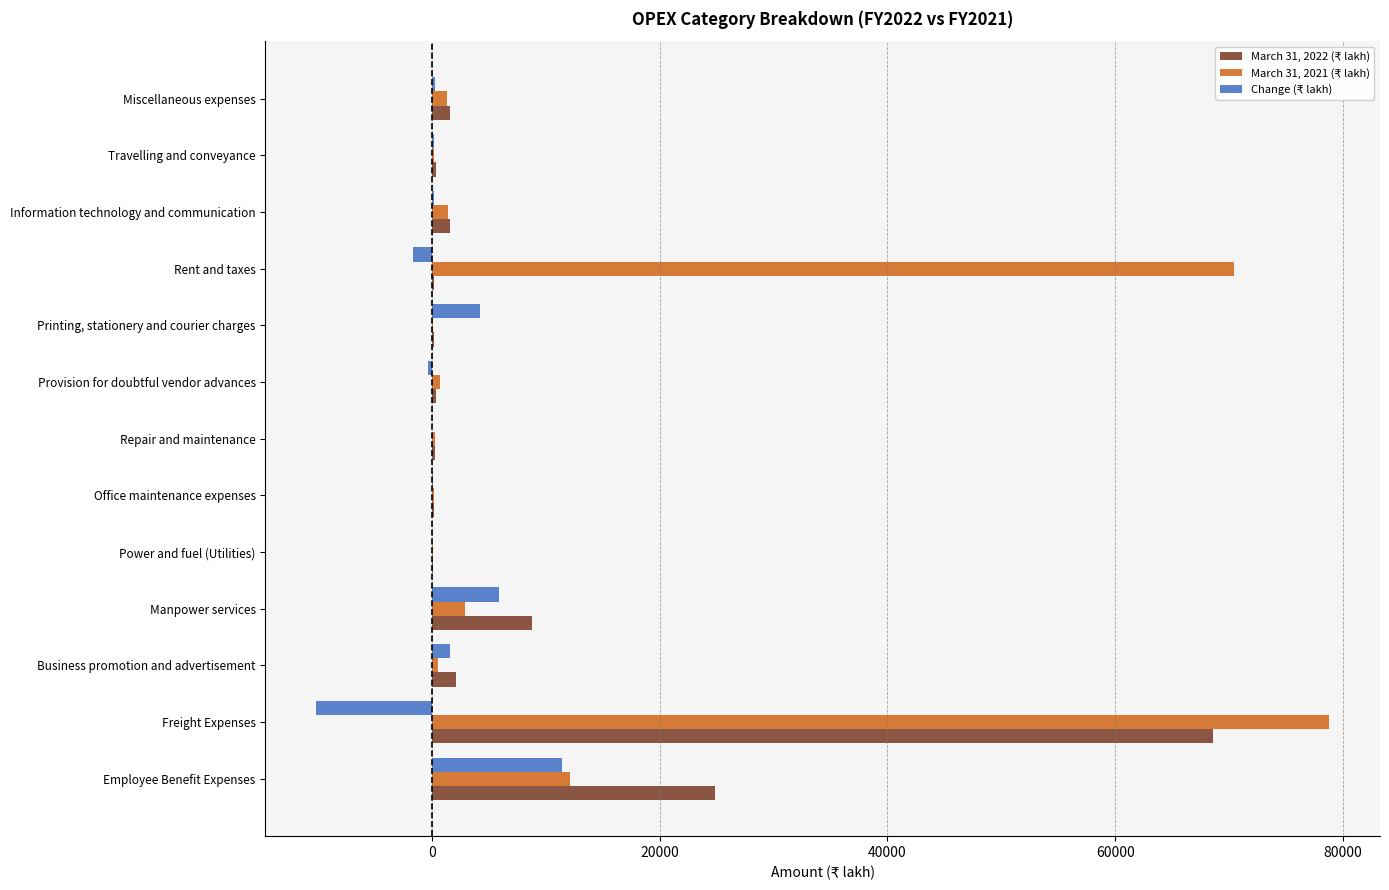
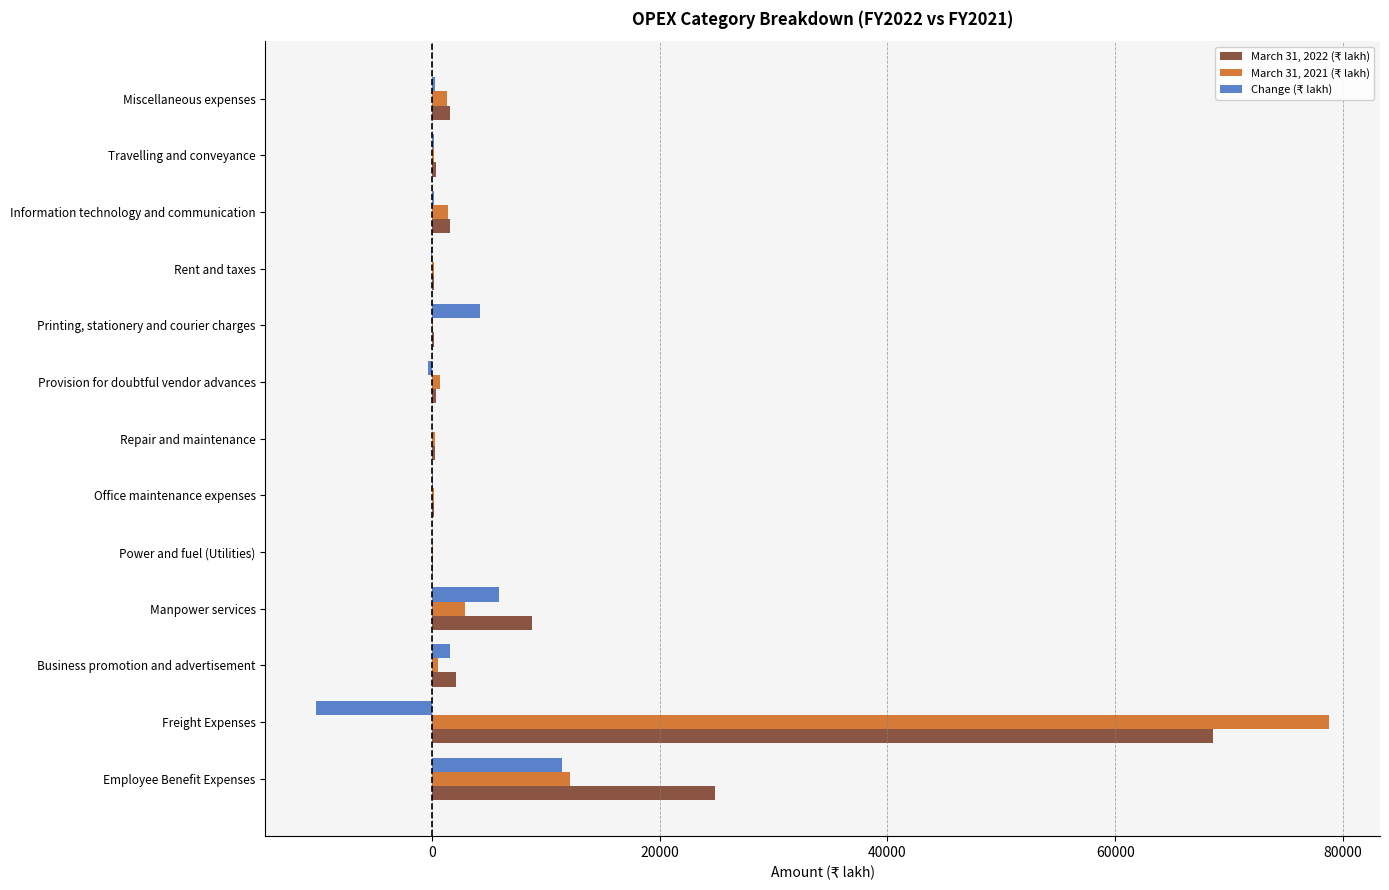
  {
    "March 31, 2022 (₹ lakh)": {
      "Miscellaneous expenses": 1600,
      "Travelling and conveyance": 400,
      "Information technology and communication": 1600,
      "Provision for doubtful vendor advances": 400,
      "Repair and maintenance": 300,
      "Manpower services": 8800,
      "Business promotion and advertisement": 2100,
      "Freight Expenses": 68600,
      "Employee Benefit Expenses": 24800
    },
    "March 31, 2021 (₹ lakh)": {
      "Miscellaneous expenses": 1300,
      "Travelling and conveyance": 200,
      "Information technology and communication": 1500,
-     "Rent and taxes": 70400,
+     "Rent and taxes": 200,
      "Provision for doubtful vendor advances": 700,
      "Repair and maintenance": 300,
      "Manpower services": 2900,
      "Business promotion and advertisement": 600,
      "Freight Expenses": 78800,
      "Employee Benefit Expenses": 12100
    },
    "Change (₹ lakh)": {
      "Miscellaneous expenses": 300,
-     "Rent and taxes": -1700,
+     "Rent and taxes": -100,
      "Printing, stationery and courier charges": 4200,
      "Provision for doubtful vendor advances": -300,
      "Manpower services": 5900,
      "Business promotion and advertisement": 1600,
      "Freight Expenses": -10200,
      "Employee Benefit Expenses": 11400
    }
  }
